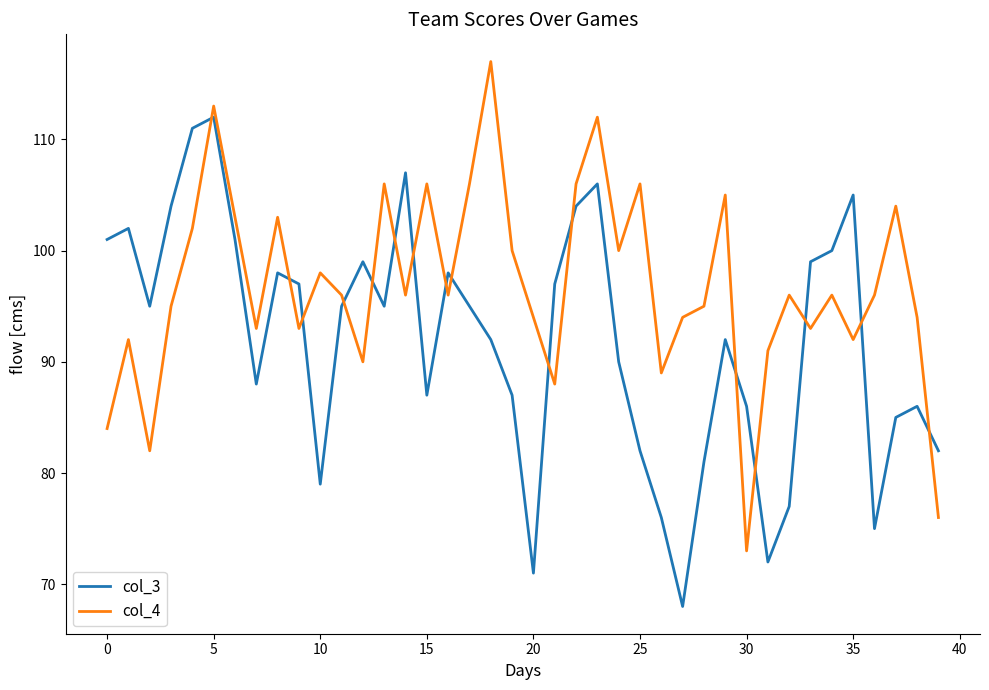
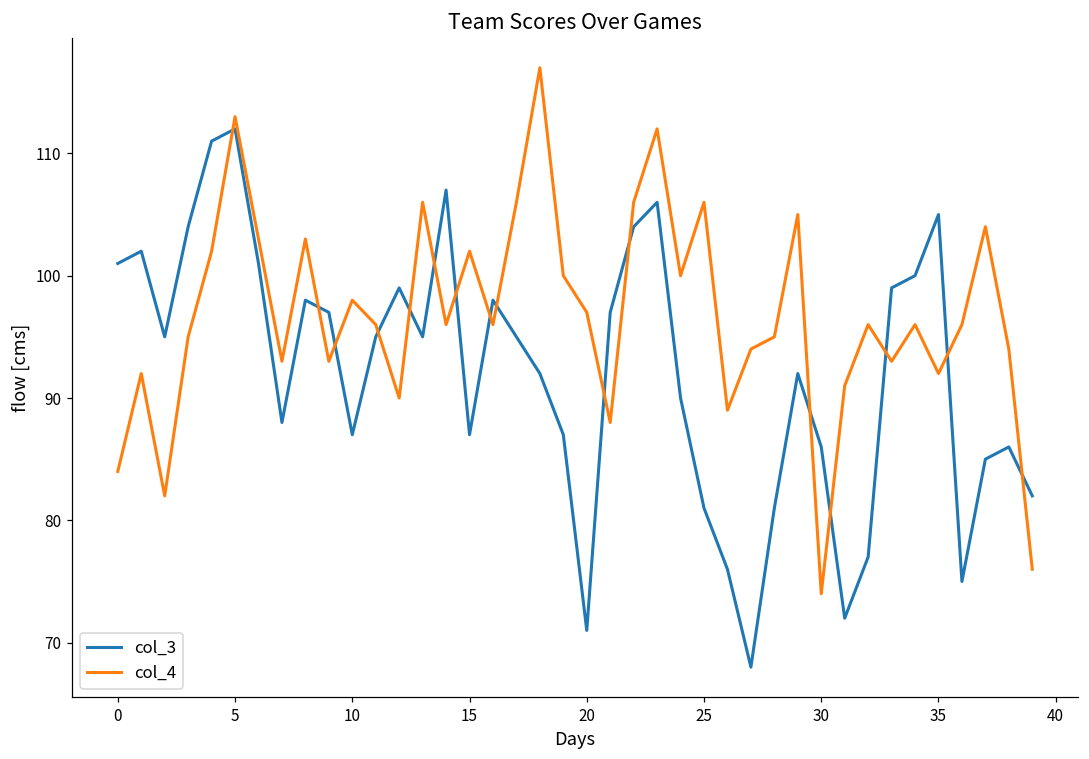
  {
    "col_3": {
      "0": 101,
      "5": 112,
-     "10": 79,
+     "10": 87,
      "15": 87,
      "20": 71,
-     "25": 82,
+     "25": 81,
      "30": 86,
      "35": 105
    },
    "col_4": {
      "0": 84,
      "5": 113,
      "10": 98,
-     "15": 106,
-     "20": 94,
+     "15": 102,
+     "20": 97,
      "25": 106,
-     "30": 73,
+     "30": 74,
      "35": 92
    }
  }
